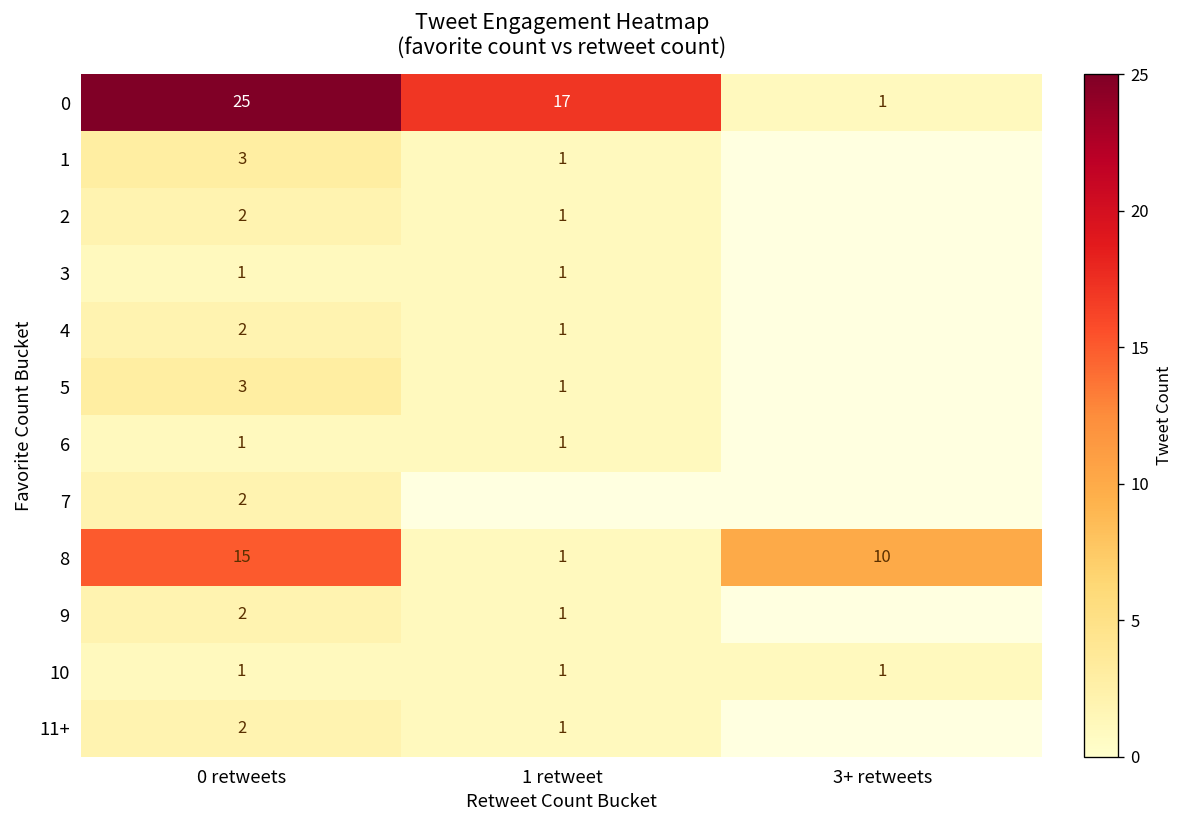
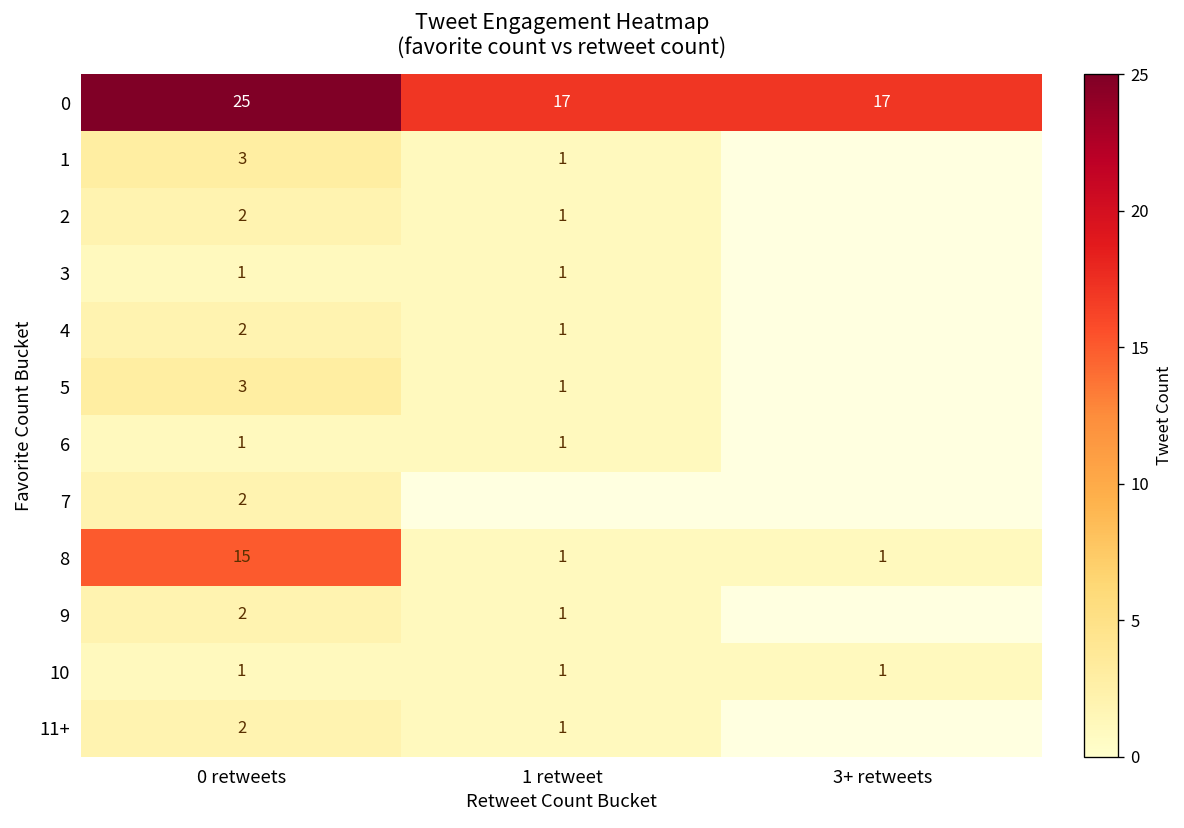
  {
    "0": {
      "0 retweets": 25,
      "1 retweet": 17,
-     "3+ retweets": 1
+     "3+ retweets": 17
    },
    "1": {
      "0 retweets": 3,
      "1 retweet": 1
    },
    "2": {
      "0 retweets": 2,
      "1 retweet": 1
    },
    "3": {
      "0 retweets": 1,
      "1 retweet": 1
    },
    "4": {
      "0 retweets": 2,
      "1 retweet": 1
    },
    "5": {
      "0 retweets": 3,
      "1 retweet": 1
    },
    "6": {
      "0 retweets": 1,
      "1 retweet": 1
    },
    "7": {
      "0 retweets": 2
    },
    "8": {
      "0 retweets": 15,
      "1 retweet": 1,
-     "3+ retweets": 10
+     "3+ retweets": 1
    },
    "9": {
      "0 retweets": 2,
      "1 retweet": 1
    },
    "10": {
      "0 retweets": 1,
      "1 retweet": 1,
      "3+ retweets": 1
    },
    "11+": {
      "0 retweets": 2,
      "1 retweet": 1
    }
  }
